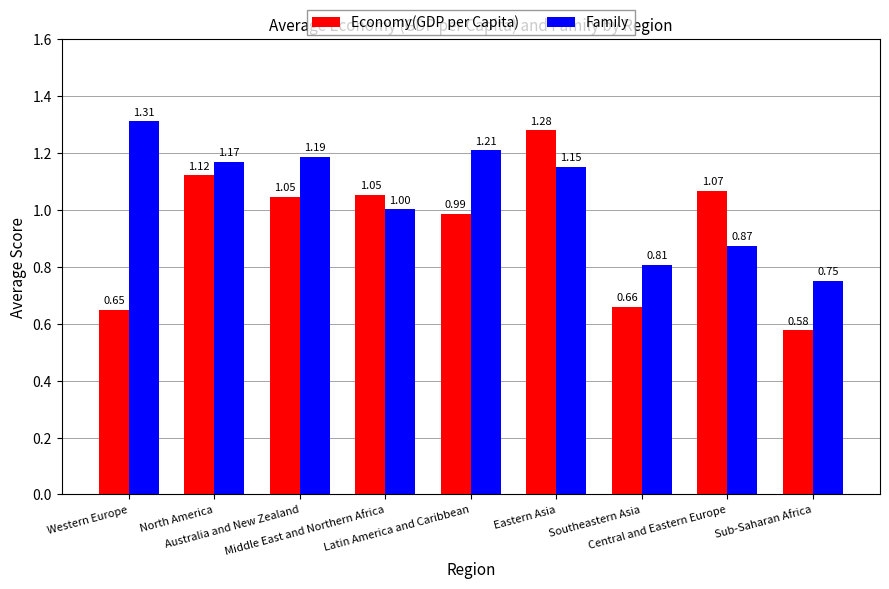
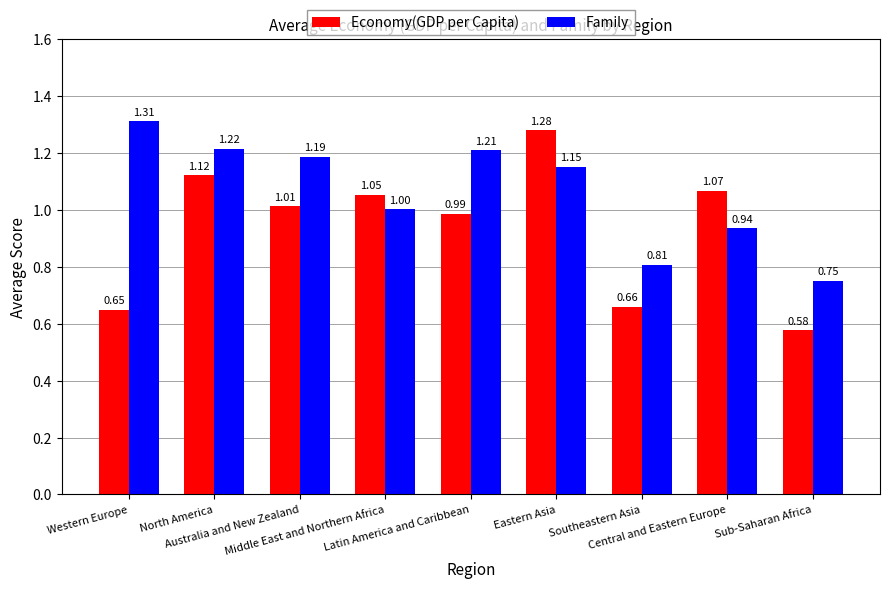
  {
    "Economy(GDP per Capita)": {
      "Western Europe": 0.65,
      "North America": 1.12,
-     "Australia and New Zealand": 1.05,
+     "Australia and New Zealand": 1.01,
      "Middle East and Northern Africa": 1.05,
      "Latin America and Caribbean": 0.99,
      "Eastern Asia": 1.28,
      "Southeastern Asia": 0.66,
      "Central and Eastern Europe": 1.07,
      "Sub-Saharan Africa": 0.58
    },
    "Family": {
      "Western Europe": 1.31,
-     "North America": 1.17,
+     "North America": 1.22,
      "Australia and New Zealand": 1.19,
      "Middle East and Northern Africa": 1.00,
      "Latin America and Caribbean": 1.21,
      "Eastern Asia": 1.15,
      "Southeastern Asia": 0.81,
-     "Central and Eastern Europe": 0.87,
+     "Central and Eastern Europe": 0.94,
      "Sub-Saharan Africa": 0.75
    }
  }
